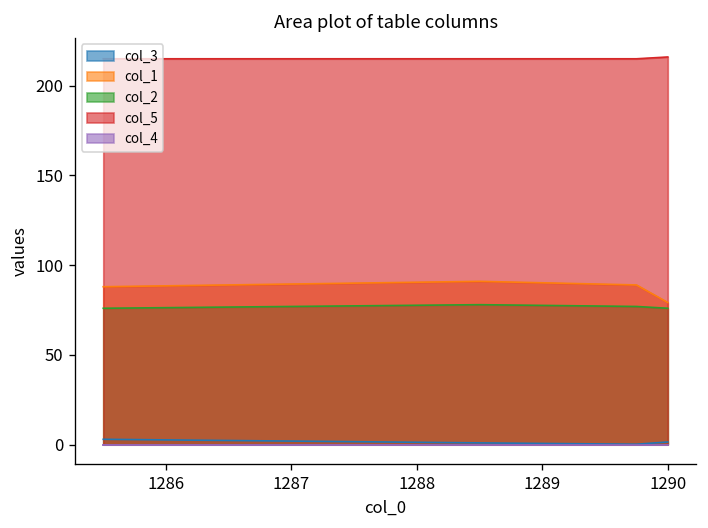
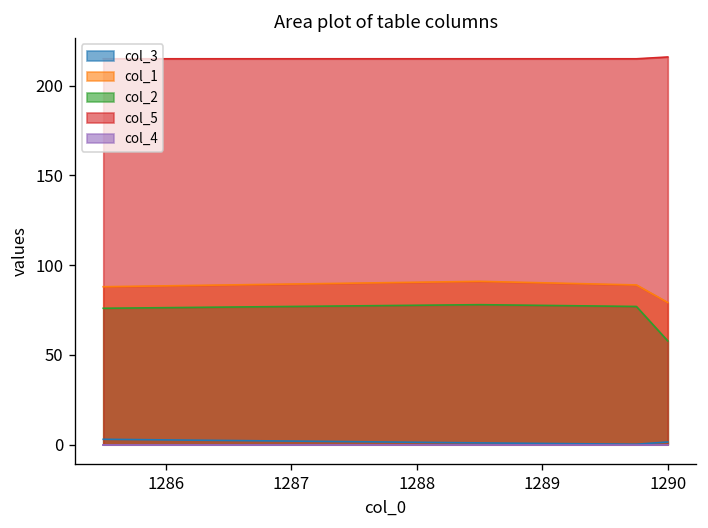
  {
    "col_1": {
      "1290": 79
    },
    "col_2": {
-     "1290": 76
+     "1290": 58
    },
    "col_5": {
      "1290": 216
    }
  }
